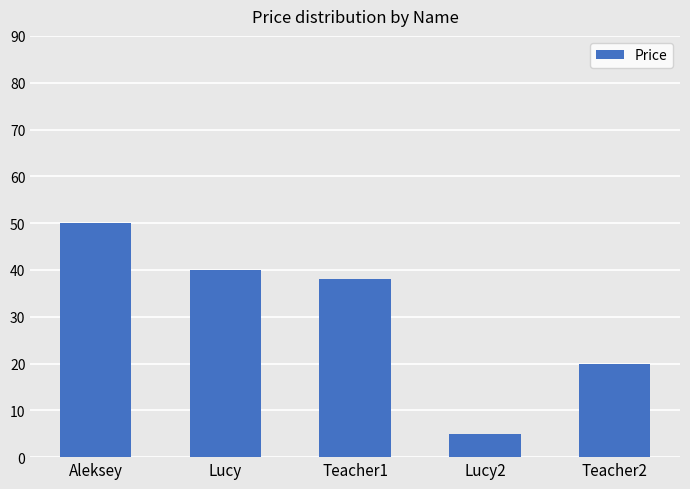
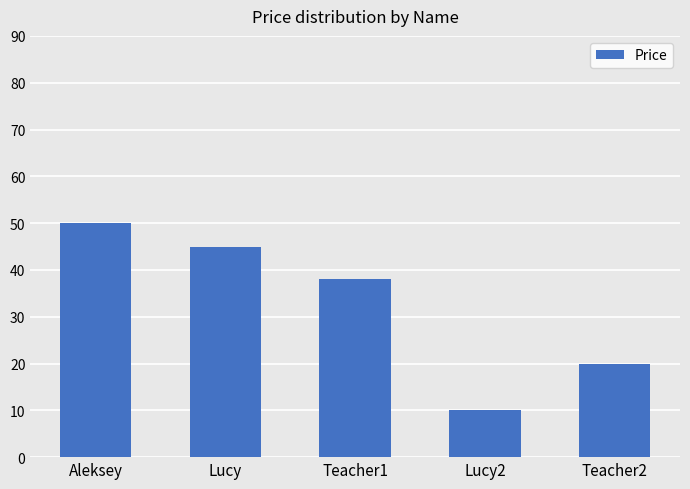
  {
    "Aleksey": 50,
-   "Lucy": 40,
+   "Lucy": 45,
    "Teacher1": 38,
-   "Lucy2": 5,
+   "Lucy2": 10,
    "Teacher2": 20
  }
